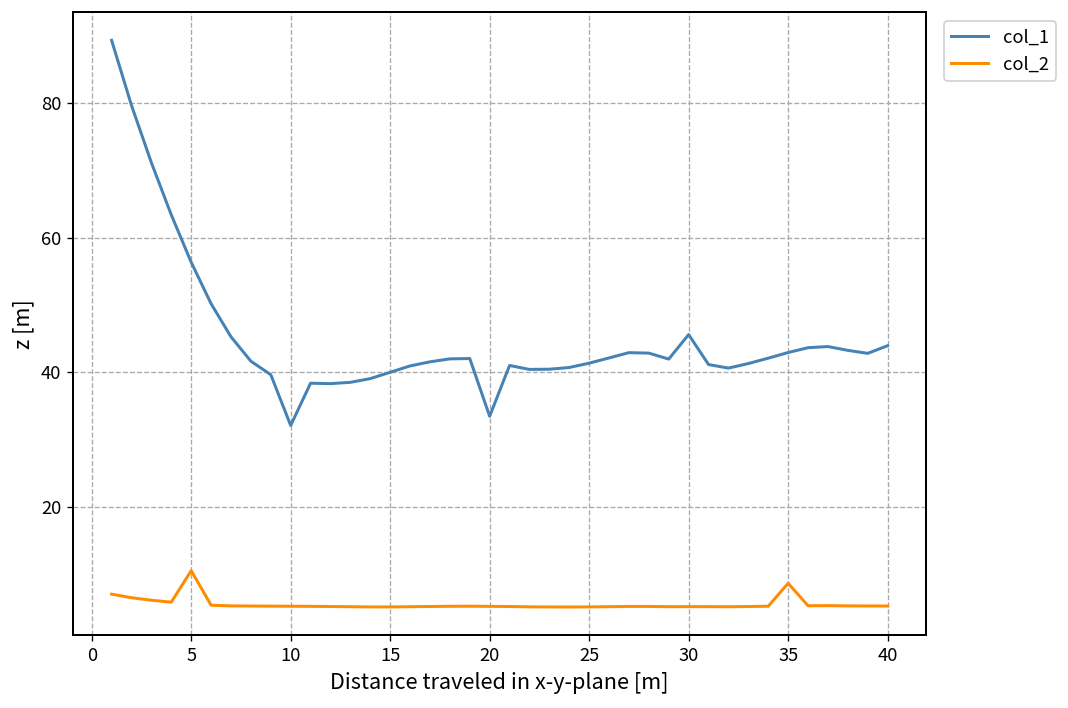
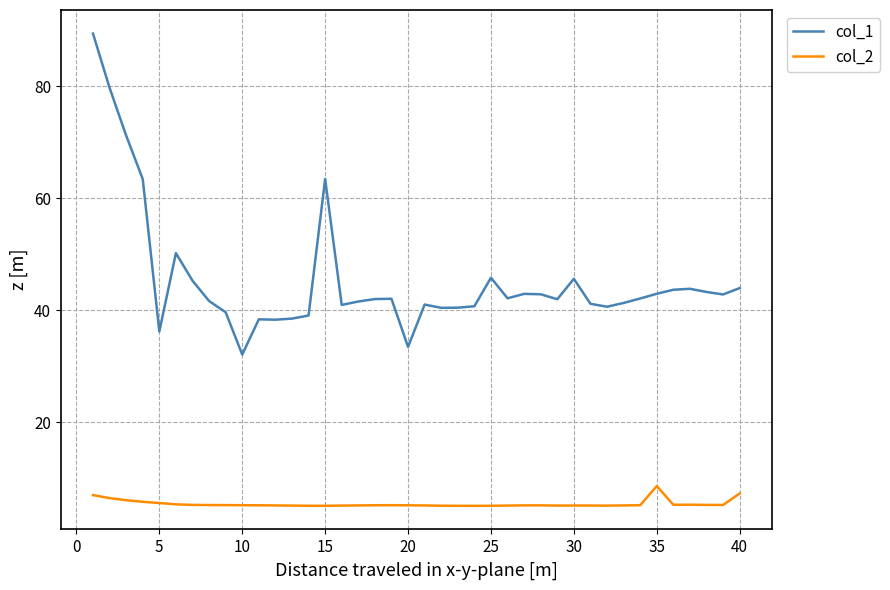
  {
    "col_1": {
-     "5": 56,
+     "5": 36,
      "10": 32,
-     "15": 40,
+     "15": 63,
      "20": 33,
-     "25": 41,
+     "25": 46,
      "30": 46,
      "35": 43,
      "40": 44
    },
    "col_2": {
-     "5": 11,
+     "5": 6,
      "10": 5,
      "15": 5,
      "20": 5,
      "25": 5,
      "30": 5,
      "35": 9,
-     "40": 5
+     "40": 7
    }
  }
